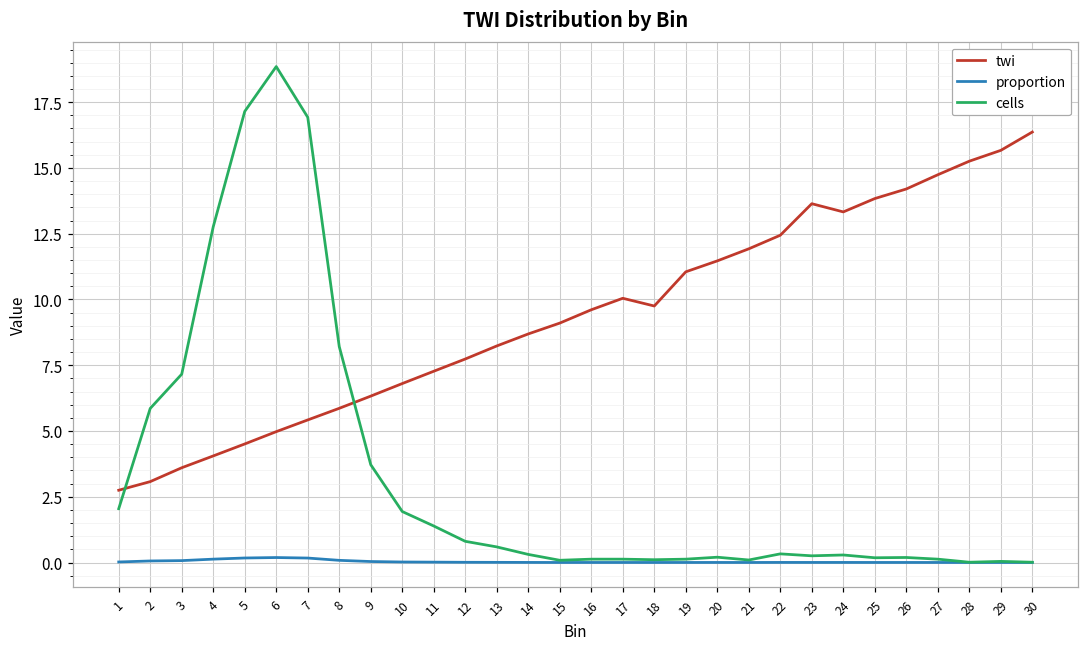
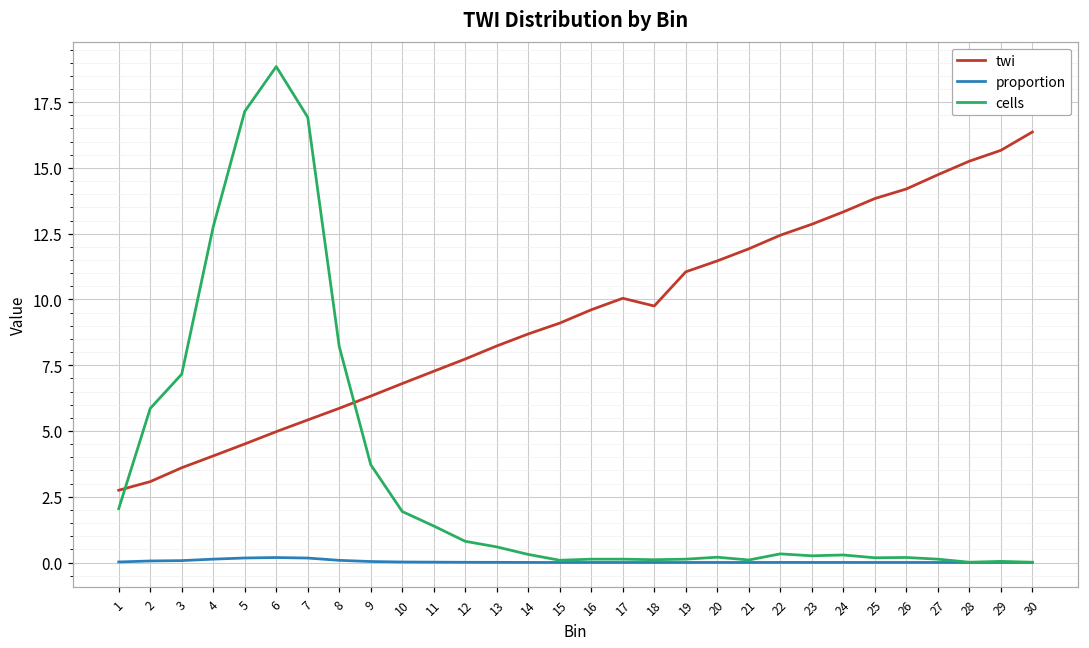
  {
    "twi": {
      "1": 2.7,
      "2": 3.1,
      "3": 3.6,
      "4": 4.1,
      "5": 4.5,
      "6": 5.0,
      "7": 5.4,
      "8": 5.9,
      "9": 6.3,
      "10": 6.8,
      "11": 7.3,
      "12": 7.7,
      "13": 8.2,
      "14": 8.7,
      "15": 9.1,
      "16": 9.6,
      "17": 10.0,
      "18": 9.8,
      "19": 11.0,
      "20": 11.5,
      "21": 11.9,
      "22": 12.4,
-     "23": 13.6,
+     "23": 12.9,
      "24": 13.3,
      "25": 13.8,
      "26": 14.2,
      "27": 14.7,
      "28": 15.3,
      "29": 15.7,
      "30": 16.4
    },
    "proportion": {
      "1": 0.0,
      "2": 0.1,
      "3": 0.1,
      "4": 0.1,
      "5": 0.2,
      "6": 0.2,
      "7": 0.2,
      "8": 0.1,
      "9": 0.0,
      "10": 0.0,
      "11": 0.0,
      "12": 0.0,
      "13": 0.0,
      "14": 0.0,
      "16": 0.0,
      "17": 0.0,
      "18": 0.0,
      "19": 0.0,
      "20": 0.0,
      "22": 0.0,
      "23": 0.0,
      "24": 0.0,
      "25": 0.0,
      "26": 0.0,
      "27": 0.0
    },
    "cells": {
      "1": 2.0,
      "2": 5.9,
      "3": 7.2,
      "4": 12.8,
      "5": 17.1,
      "6": 18.9,
      "7": 16.9,
      "8": 8.2,
      "9": 3.7,
      "10": 1.9,
      "11": 1.4,
      "12": 0.8,
      "13": 0.6,
      "14": 0.3,
      "16": 0.1,
      "17": 0.1,
      "18": 0.1,
      "19": 0.1,
      "20": 0.2,
      "22": 0.3,
      "23": 0.3,
      "24": 0.3,
      "25": 0.2,
      "26": 0.2,
      "27": 0.1
    }
  }
